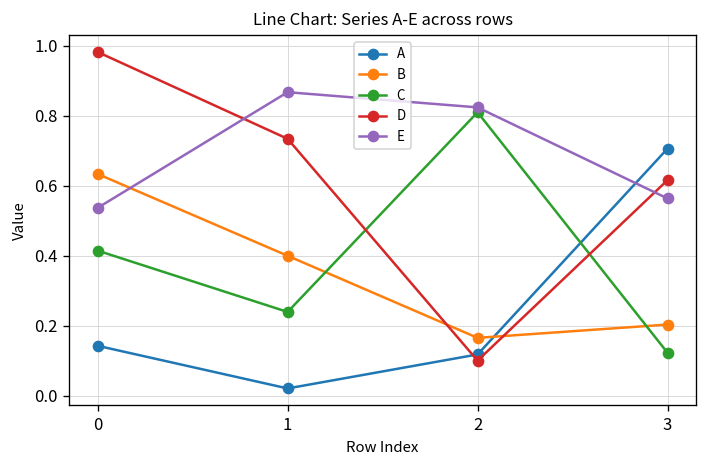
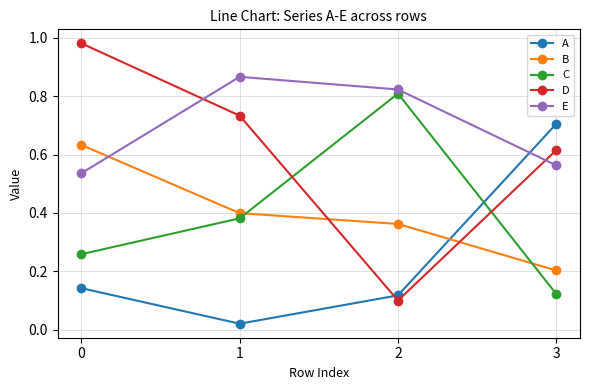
  {
    "A": {
      "0": 0.14,
      "1": 0.02,
      "2": 0.12,
      "3": 0.71
    },
    "B": {
      "0": 0.63,
      "1": 0.40,
-     "2": 0.16,
+     "2": 0.36,
      "3": 0.20
    },
    "C": {
-     "0": 0.41,
-     "1": 0.24,
+     "0": 0.26,
+     "1": 0.38,
      "2": 0.81,
      "3": 0.12
    },
    "D": {
      "0": 0.98,
      "1": 0.73,
      "2": 0.10,
      "3": 0.62
    },
    "E": {
      "0": 0.54,
      "1": 0.87,
      "2": 0.82,
      "3": 0.56
    }
  }
